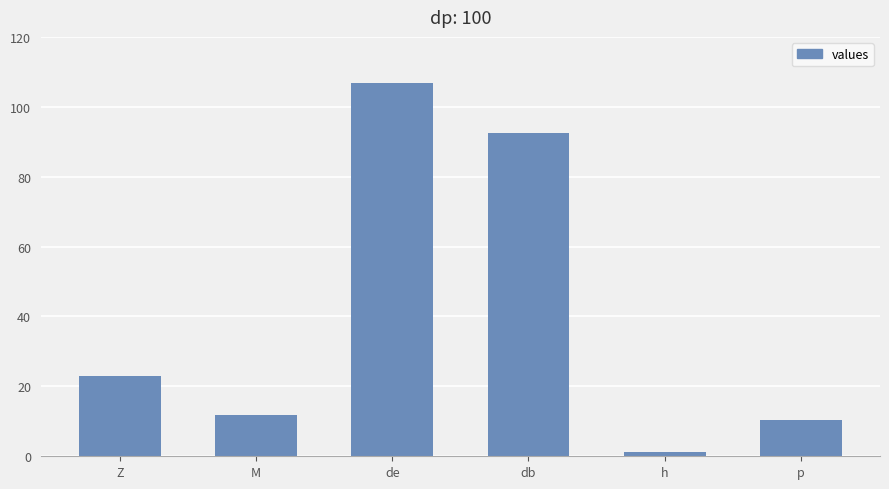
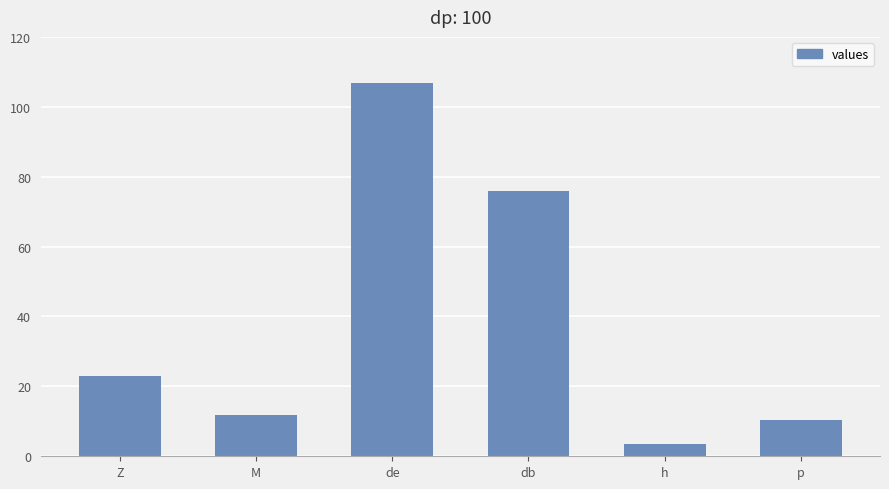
  {
    "Z": 23,
    "M": 12,
    "de": 107,
-   "db": 93,
-   "h": 1,
+   "db": 76,
+   "h": 4,
    "p": 10
  }
